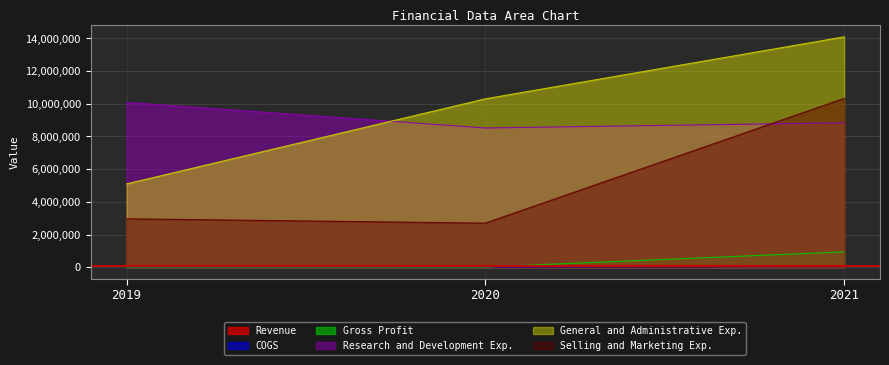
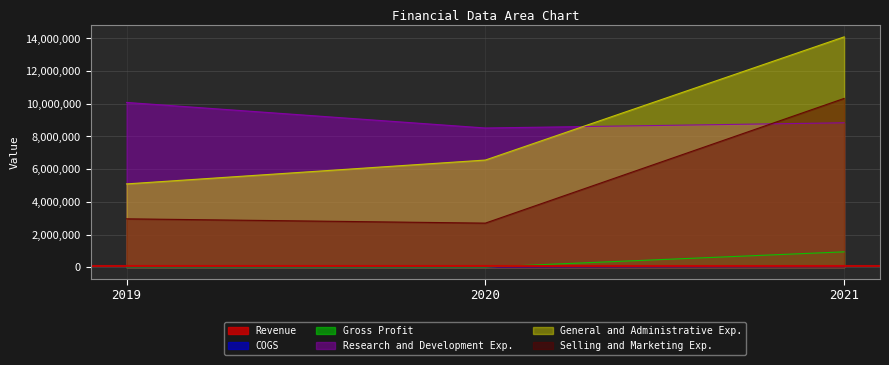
  {
    "Gross Profit": {
      "2021": "900,000"
    },
    "Research and Development Exp.": {
      "2019": "10,100,000",
      "2020": "8,500,000",
      "2021": "8,800,000"
    },
    "General and Administrative Exp.": {
      "2019": "5,100,000",
-     "2020": "10,300,000",
+     "2020": "6,600,000",
      "2021": "14,100,000"
    },
    "Selling and Marketing Exp.": {
      "2019": "3,000,000",
      "2020": "2,700,000",
      "2021": "10,300,000"
    }
  }
